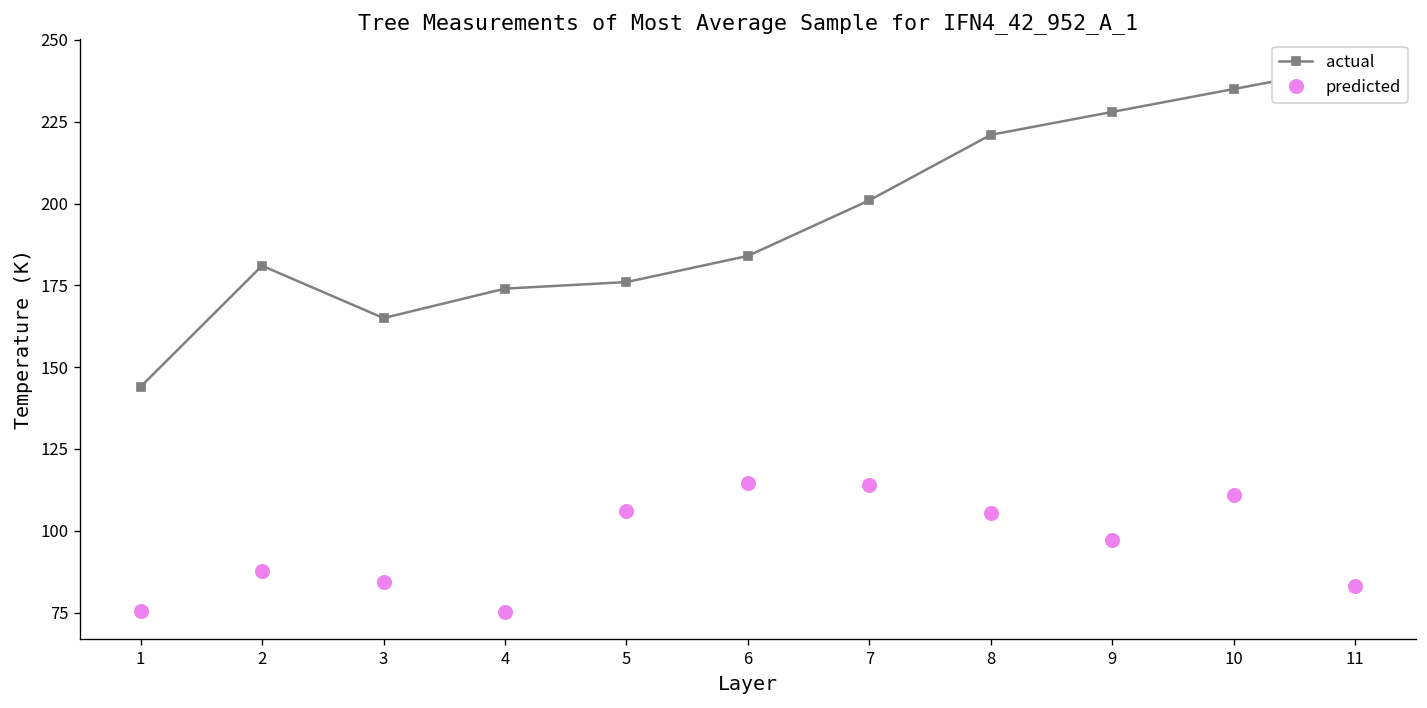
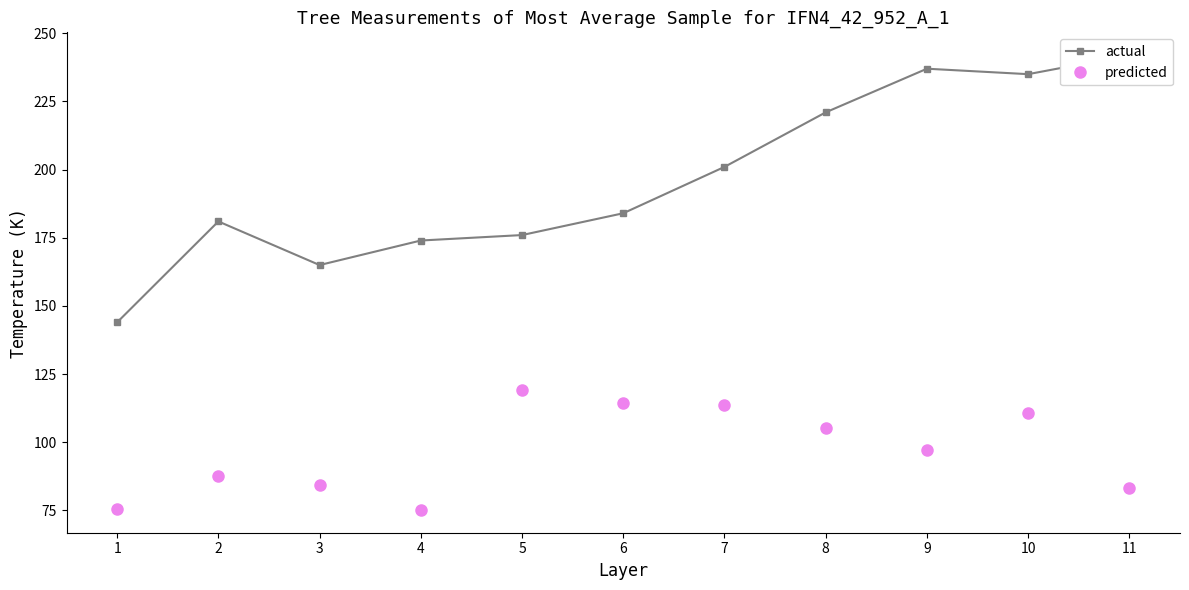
  {
    "actual": {
      "1": 144,
      "2": 181,
      "3": 165,
      "4": 174,
      "5": 176,
      "6": 184,
      "7": 201,
      "8": 221,
-     "9": 228,
+     "9": 237,
      "10": 235
    },
    "predicted": {
      "1": 76,
      "2": 88,
      "3": 85,
      "4": 75,
-     "5": 106,
+     "5": 119,
      "6": 114,
      "7": 114,
      "8": 105,
      "9": 97,
      "10": 111,
      "11": 83
    }
  }
